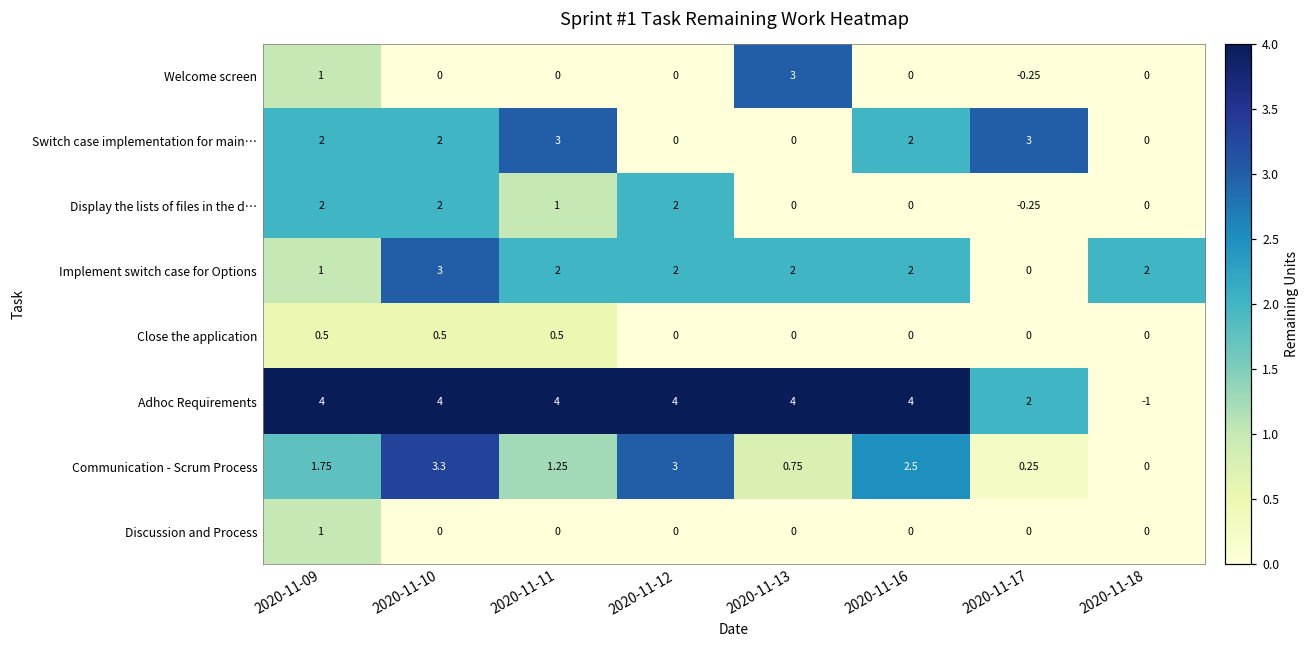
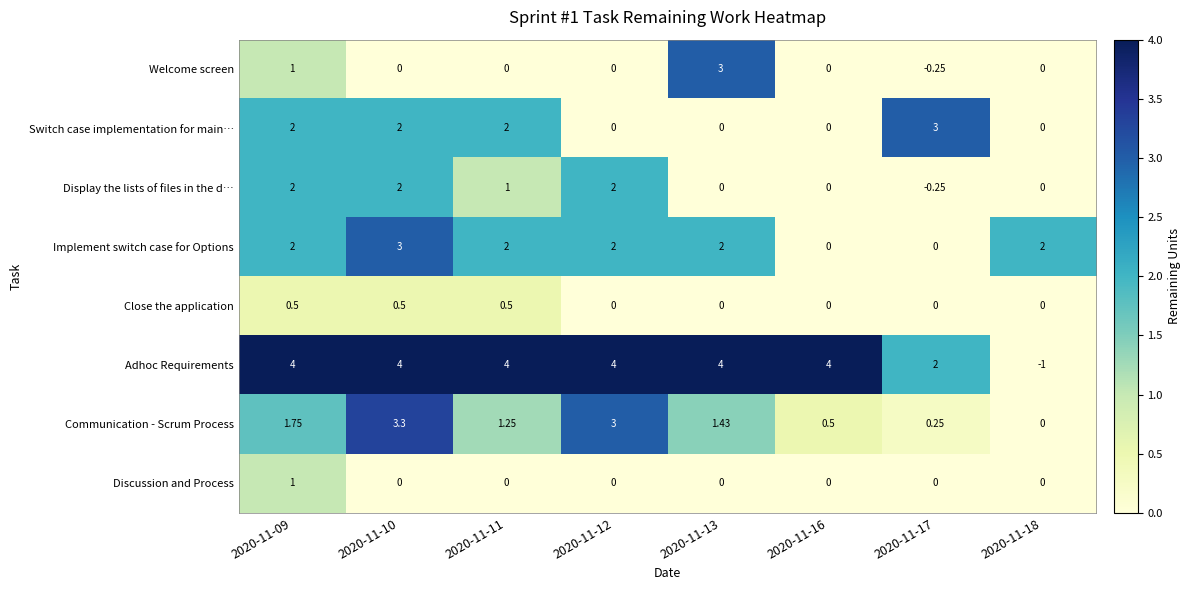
  {
    "Welcome screen": {
      "2020-11-09": 1,
      "2020-11-10": 0,
      "2020-11-11": 0,
      "2020-11-12": 0,
      "2020-11-13": 3,
      "2020-11-16": 0,
      "2020-11-17": -0.25,
      "2020-11-18": 0
    },
    "Switch case implementation for main…": {
      "2020-11-09": 2,
      "2020-11-10": 2,
-     "2020-11-11": 3,
+     "2020-11-11": 2,
      "2020-11-12": 0,
      "2020-11-13": 0,
-     "2020-11-16": 2,
+     "2020-11-16": 0,
      "2020-11-17": 3,
      "2020-11-18": 0
    },
    "Display the lists of files in the d…": {
      "2020-11-09": 2,
      "2020-11-10": 2,
      "2020-11-11": 1,
      "2020-11-12": 2,
      "2020-11-13": 0,
      "2020-11-16": 0,
      "2020-11-17": -0.25,
      "2020-11-18": 0
    },
    "Implement switch case for Options": {
-     "2020-11-09": 1,
+     "2020-11-09": 2,
      "2020-11-10": 3,
      "2020-11-11": 2,
      "2020-11-12": 2,
      "2020-11-13": 2,
-     "2020-11-16": 2,
+     "2020-11-16": 0,
      "2020-11-17": 0,
      "2020-11-18": 2
    },
    "Close the application": {
      "2020-11-09": 0.5,
      "2020-11-10": 0.5,
      "2020-11-11": 0.5,
      "2020-11-12": 0,
      "2020-11-13": 0,
      "2020-11-16": 0,
      "2020-11-17": 0,
      "2020-11-18": 0
    },
    "Adhoc Requirements": {
      "2020-11-09": 4,
      "2020-11-10": 4,
      "2020-11-11": 4,
      "2020-11-12": 4,
      "2020-11-13": 4,
      "2020-11-16": 4,
      "2020-11-17": 2,
      "2020-11-18": -1
    },
    "Communication - Scrum Process": {
      "2020-11-09": 1.75,
      "2020-11-10": 3.3,
      "2020-11-11": 1.25,
      "2020-11-12": 3,
-     "2020-11-13": 0.75,
-     "2020-11-16": 2.5,
+     "2020-11-13": 1.43,
+     "2020-11-16": 0.5,
      "2020-11-17": 0.25,
      "2020-11-18": 0
    },
    "Discussion and Process": {
      "2020-11-09": 1,
      "2020-11-10": 0,
      "2020-11-11": 0,
      "2020-11-12": 0,
      "2020-11-13": 0,
      "2020-11-16": 0,
      "2020-11-17": 0,
      "2020-11-18": 0
    }
  }
